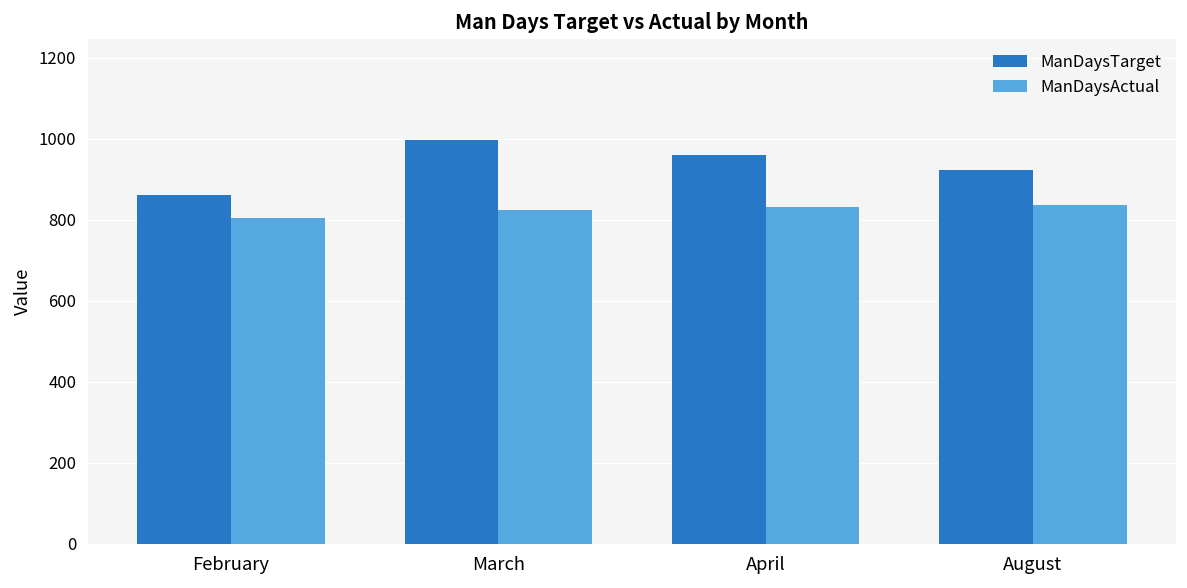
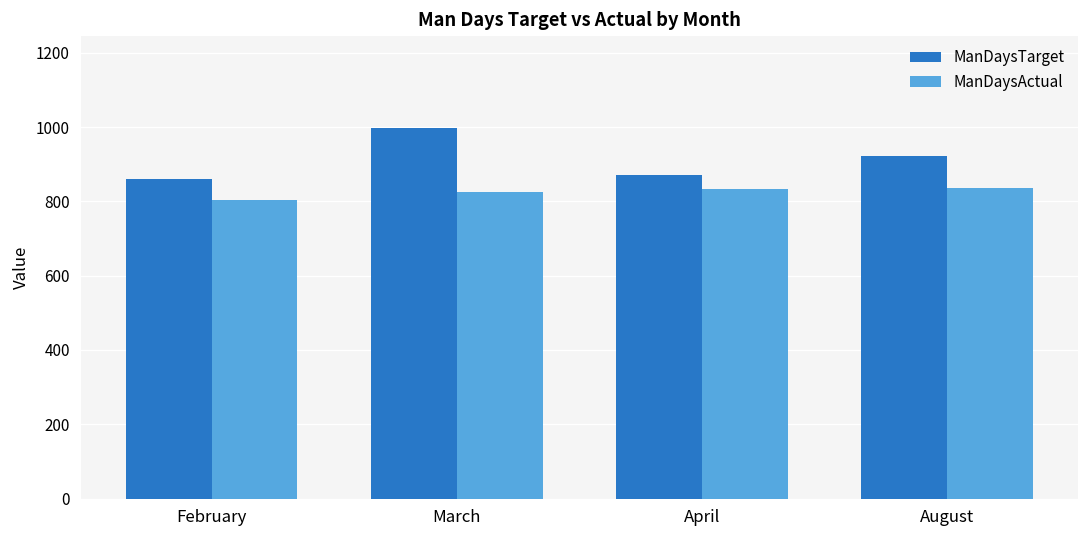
  {
    "ManDaysTarget": {
      "February": 860,
      "March": 1000,
-     "April": 960,
+     "April": 870,
      "August": 920
    },
    "ManDaysActual": {
      "February": 800,
      "March": 830,
      "April": 830,
      "August": 840
    }
  }
